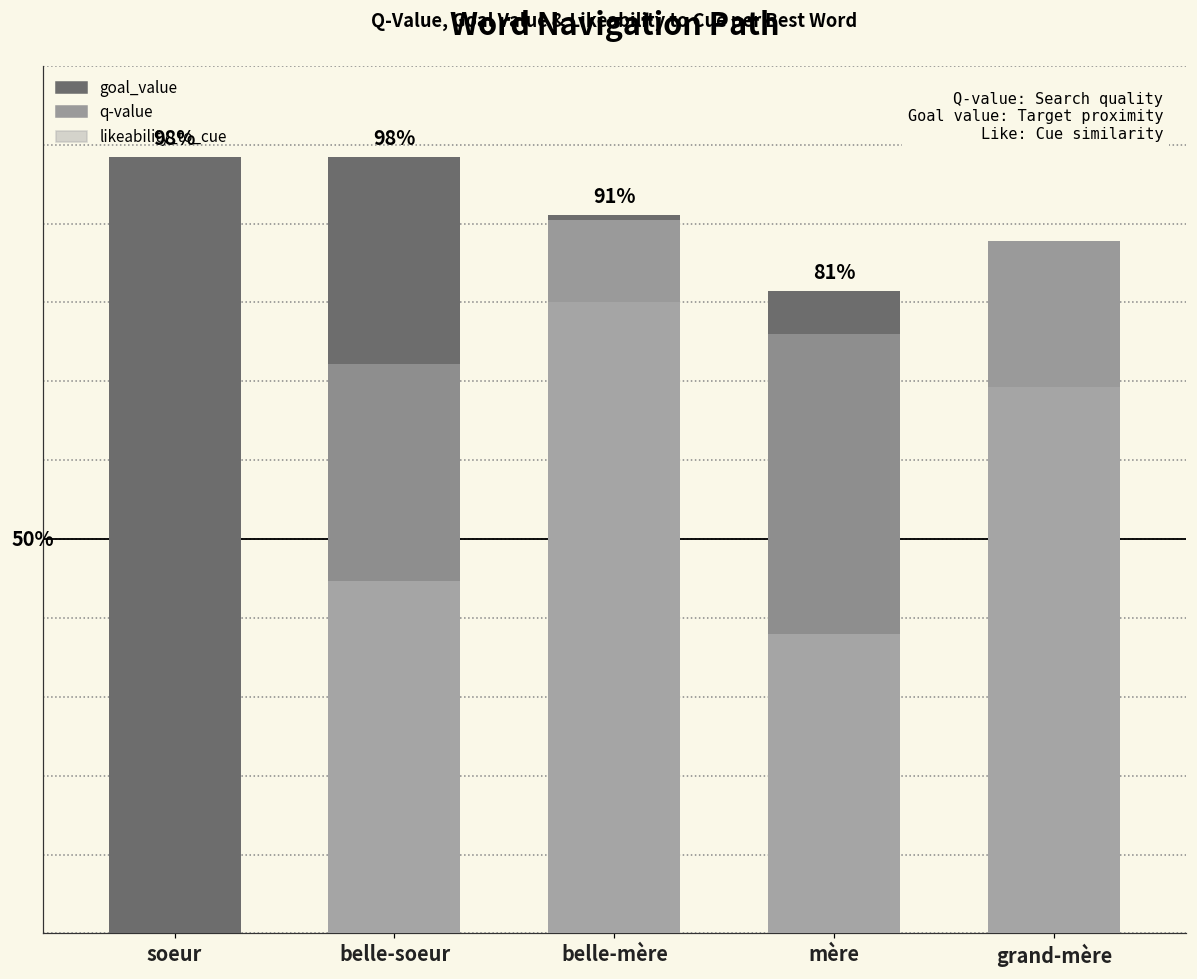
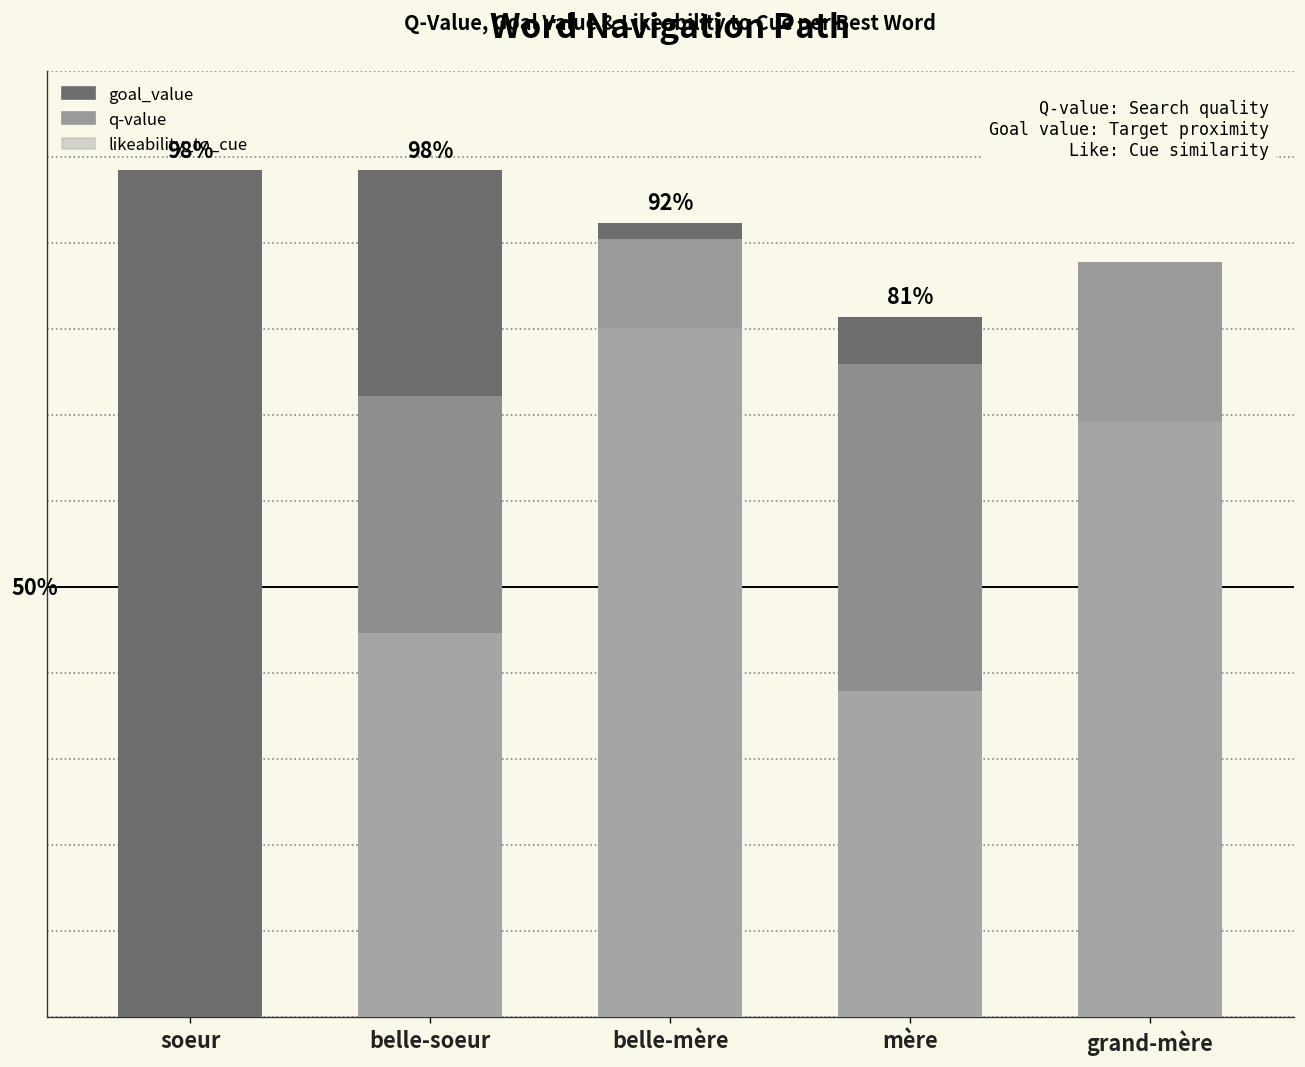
  {
    "goal_value": {
      "soeur": "98%",
      "belle-soeur": "98%",
-     "belle-mère": "91%",
+     "belle-mère": "92%",
      "mère": "81%"
    }
  }
